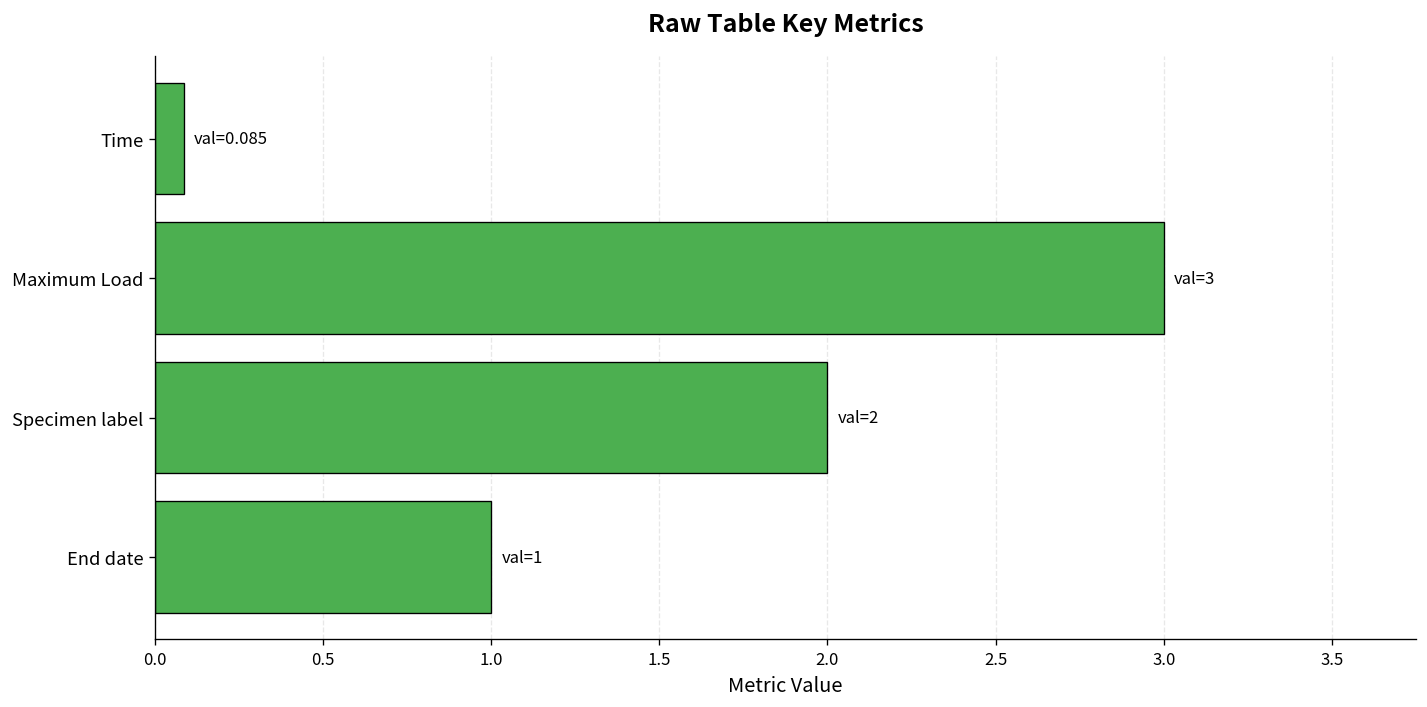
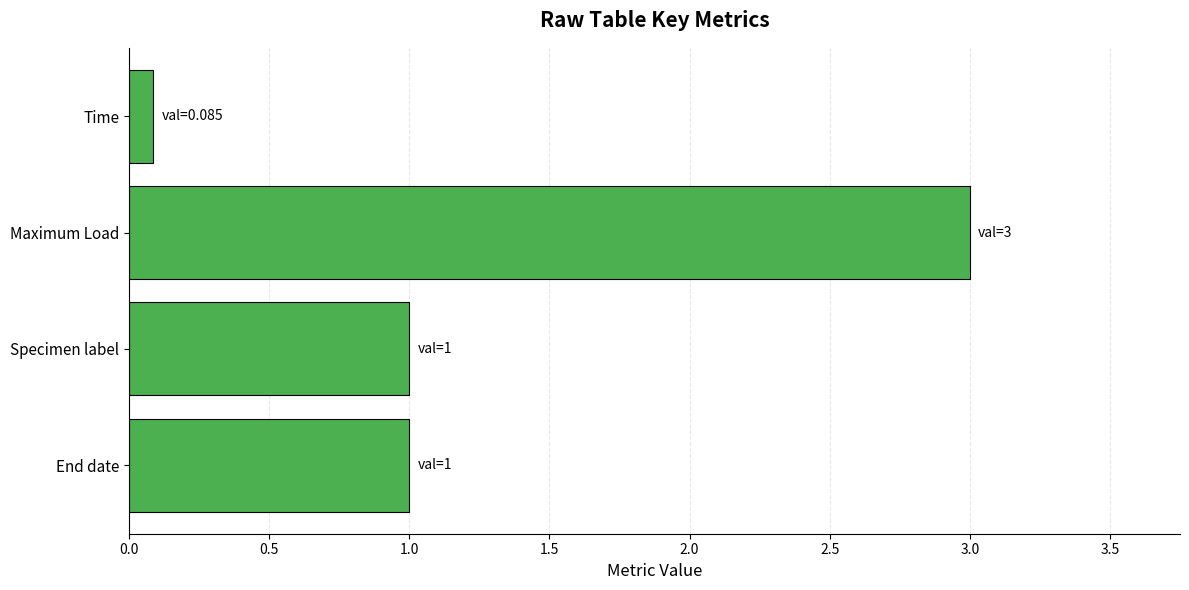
  {
    "Time": 0.085,
    "Maximum Load": 3,
-   "Specimen label": 2,
+   "Specimen label": 1,
    "End date": 1
  }
